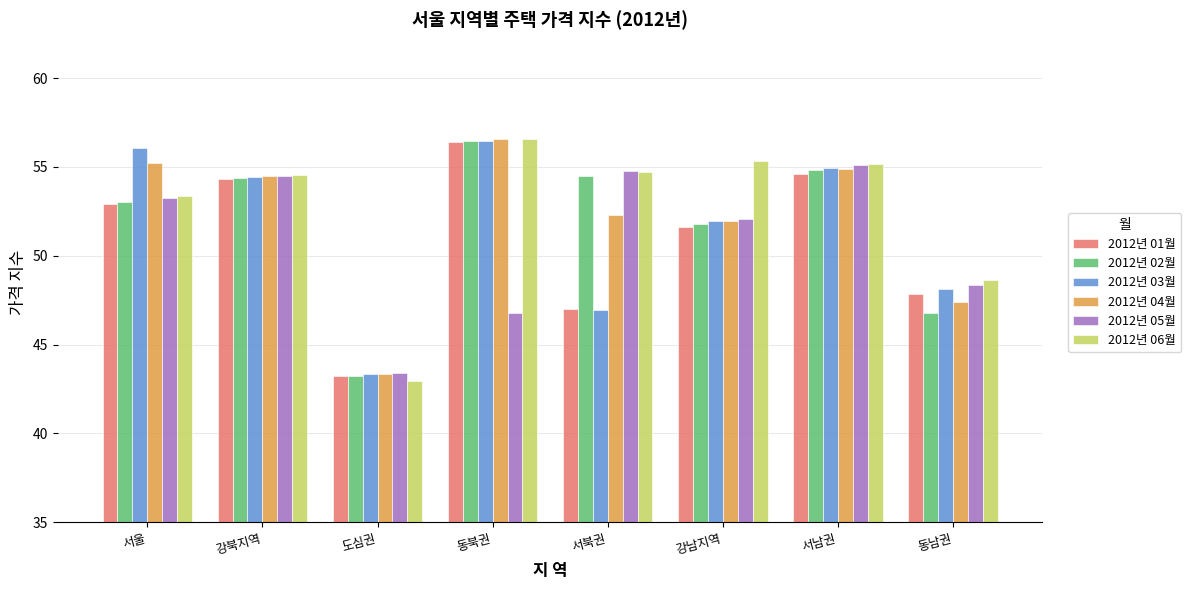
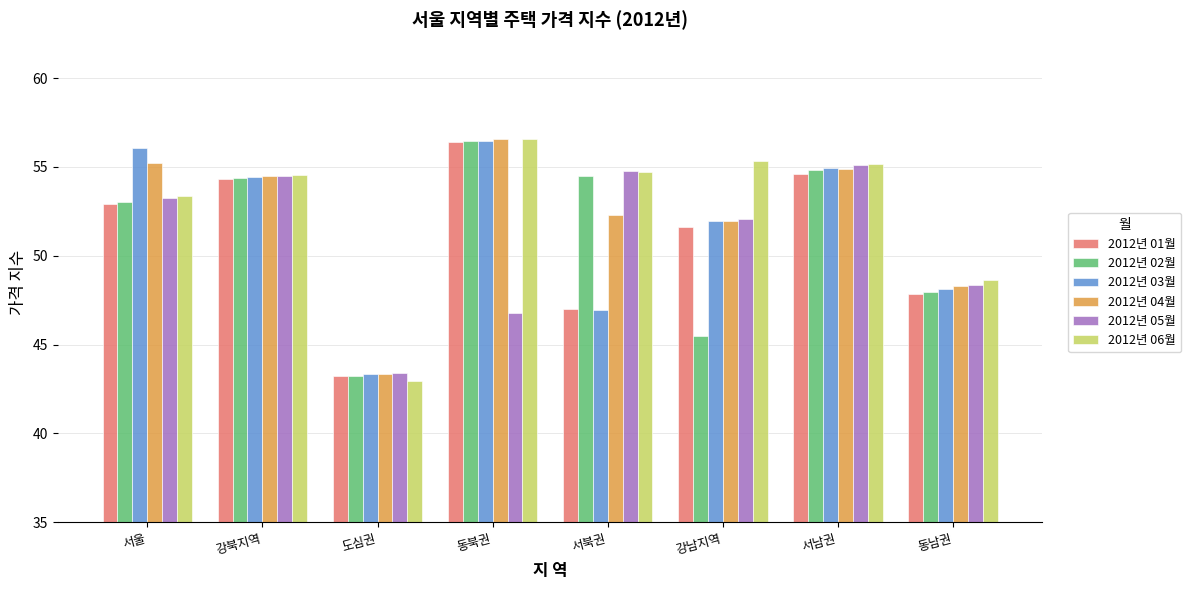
  {
    "2012년 01월": {
      "서울": 52.9,
      "강북지역": 54.3,
      "도심권": 43.2,
      "동북권": 56.4,
      "서북권": 47.0,
      "강남지역": 51.6,
      "서남권": 54.6,
      "동남권": 47.9
    },
    "2012년 02월": {
      "서울": 53.0,
      "강북지역": 54.4,
      "도심권": 43.2,
      "동북권": 56.5,
      "서북권": 54.5,
-     "강남지역": 51.8,
+     "강남지역": 45.5,
      "서남권": 54.8,
-     "동남권": 46.8
+     "동남권": 48.0
    },
    "2012년 03월": {
      "서울": 56.0,
      "강북지역": 54.4,
      "도심권": 43.3,
      "동북권": 56.4,
      "서북권": 46.9,
      "강남지역": 51.9,
      "서남권": 54.9,
      "동남권": 48.2
    },
    "2012년 04월": {
      "서울": 55.2,
      "강북지역": 54.5,
      "도심권": 43.4,
      "동북권": 56.6,
      "서북권": 52.3,
      "강남지역": 52.0,
      "서남권": 54.9,
-     "동남권": 47.4
+     "동남권": 48.3
    },
    "2012년 05월": {
      "서울": 53.3,
      "강북지역": 54.5,
      "도심권": 43.4,
      "동북권": 46.8,
      "서북권": 54.8,
      "강남지역": 52.1,
      "서남권": 55.1,
      "동남권": 48.3
    },
    "2012년 06월": {
      "서울": 53.4,
      "강북지역": 54.6,
      "도심권": 42.9,
      "동북권": 56.6,
      "서북권": 54.7,
      "강남지역": 55.3,
      "서남권": 55.2,
      "동남권": 48.7
    }
  }
